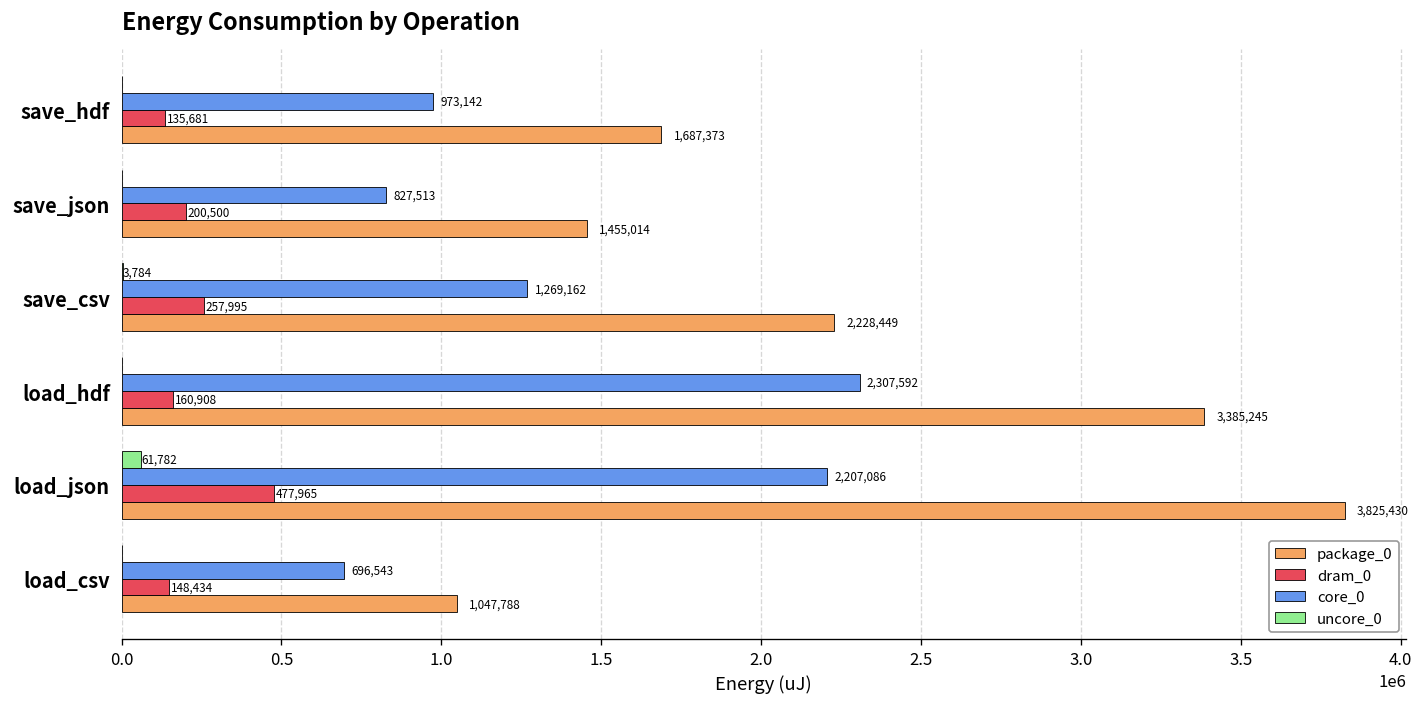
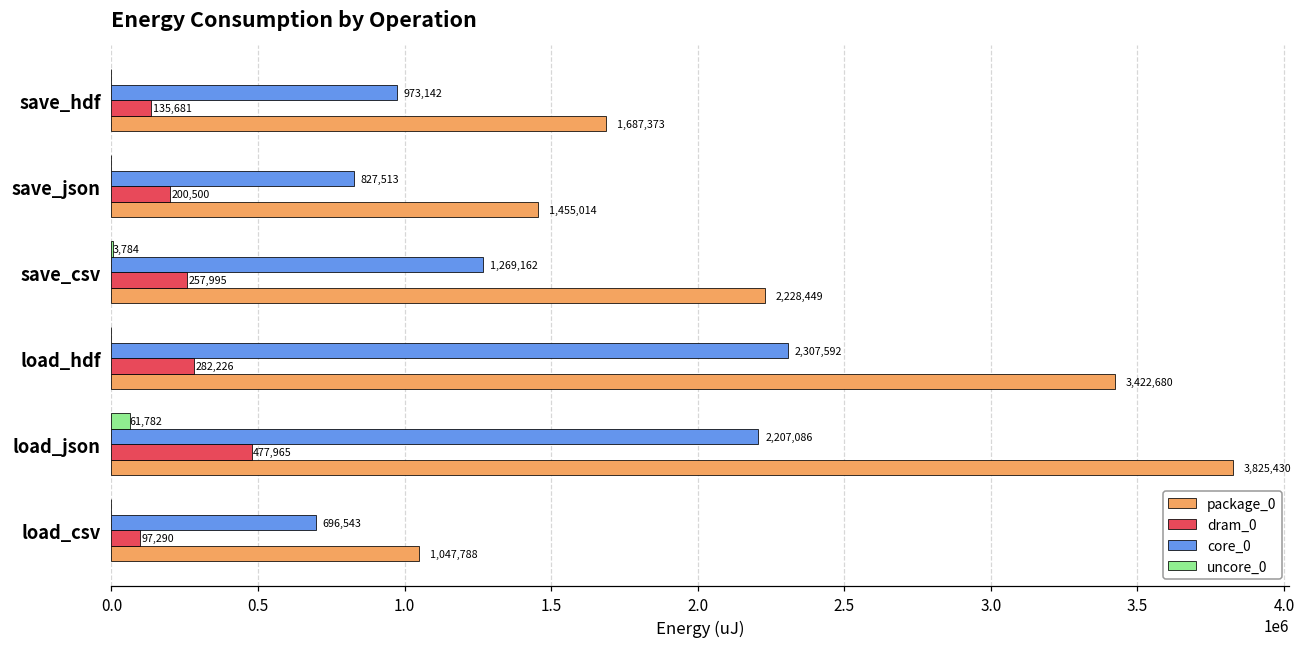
  {
    "package_0": {
      "save_hdf": "1,687,373",
      "save_json": "1,455,014",
      "save_csv": "2,228,449",
-     "load_hdf": "3,385,245",
+     "load_hdf": "3,422,680",
      "load_json": "3,825,430",
      "load_csv": "1,047,788"
    },
    "dram_0": {
      "save_hdf": "135,681",
      "save_json": "200,500",
      "save_csv": "257,995",
-     "load_hdf": "160,908",
+     "load_hdf": "282,226",
      "load_json": "477,965",
-     "load_csv": "148,434"
+     "load_csv": "97,290"
    },
    "core_0": {
      "save_hdf": "973,142",
      "save_json": "827,513",
      "save_csv": "1,269,162",
      "load_hdf": "2,307,592",
      "load_json": "2,207,086",
      "load_csv": "696,543"
    },
    "uncore_0": {
      "save_csv": "3,784",
      "load_json": "61,782"
    }
  }
